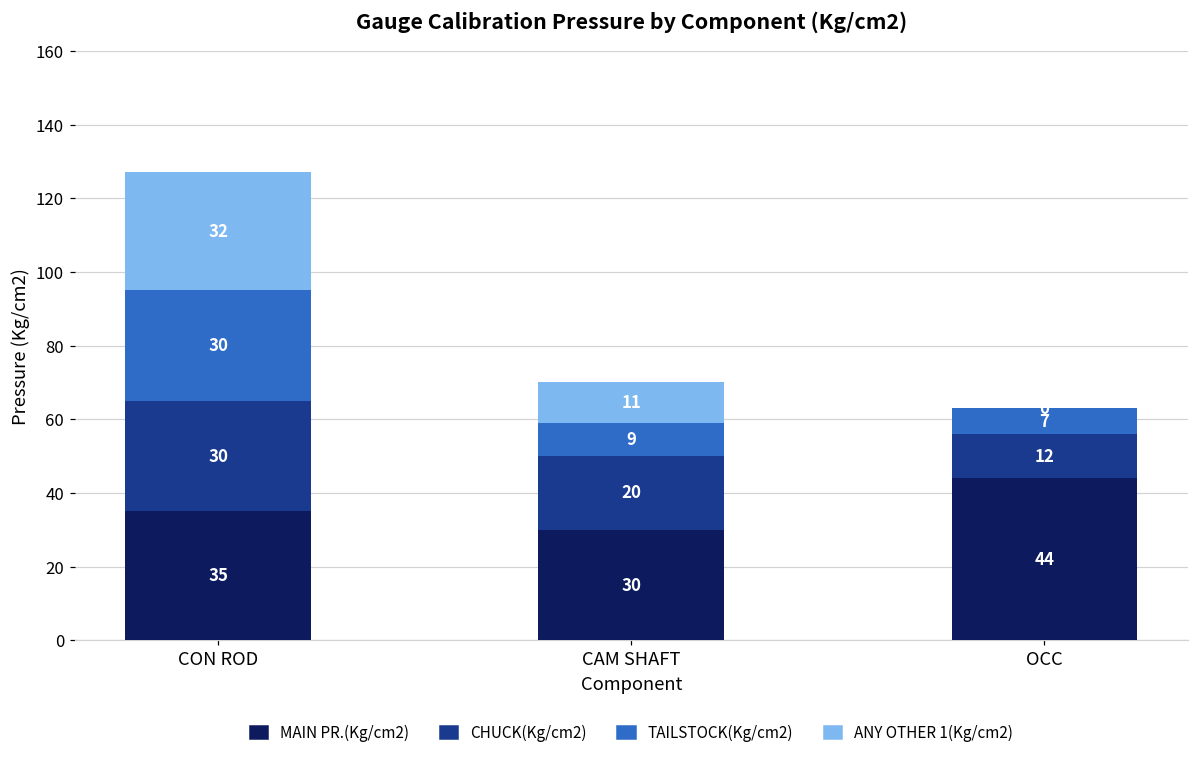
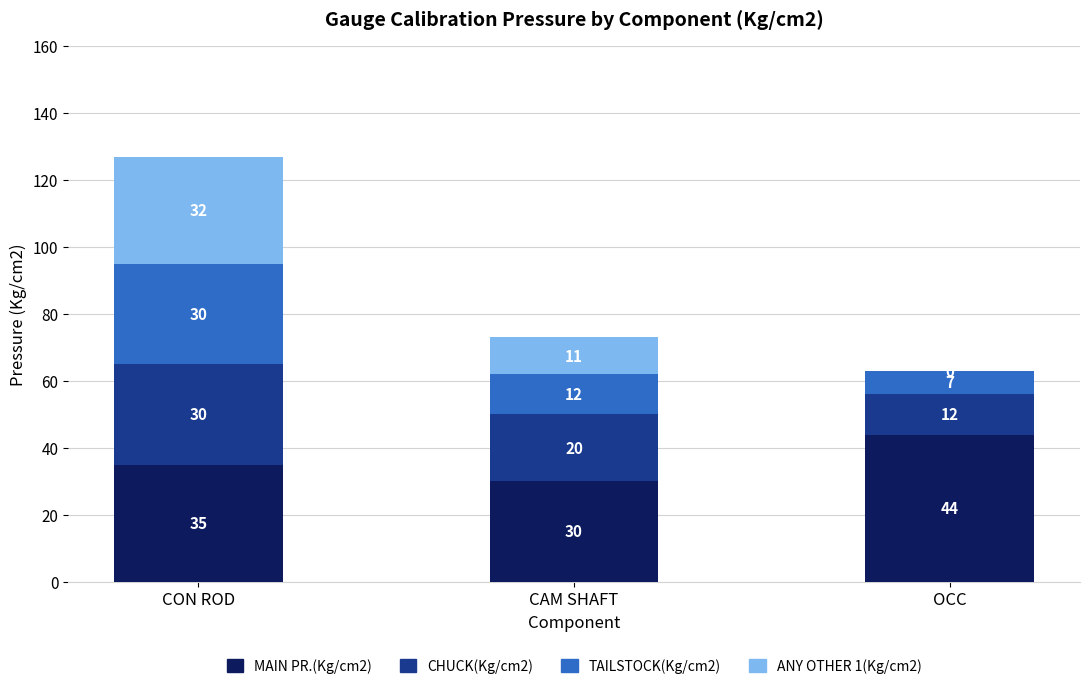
  {
    "TAILSTOCK(Kg/cm2)": {
      "CON ROD": 30,
-     "CAM SHAFT": 9,
+     "CAM SHAFT": 12,
      "OCC": 7
    },
    "ANY OTHER 1(Kg/cm2)": {
      "CON ROD": 32,
      "CAM SHAFT": 11
    }
  }
